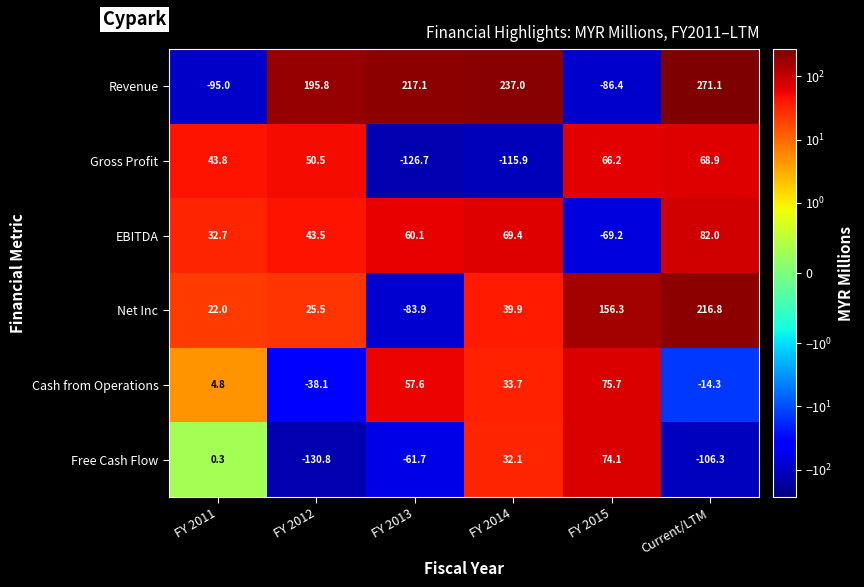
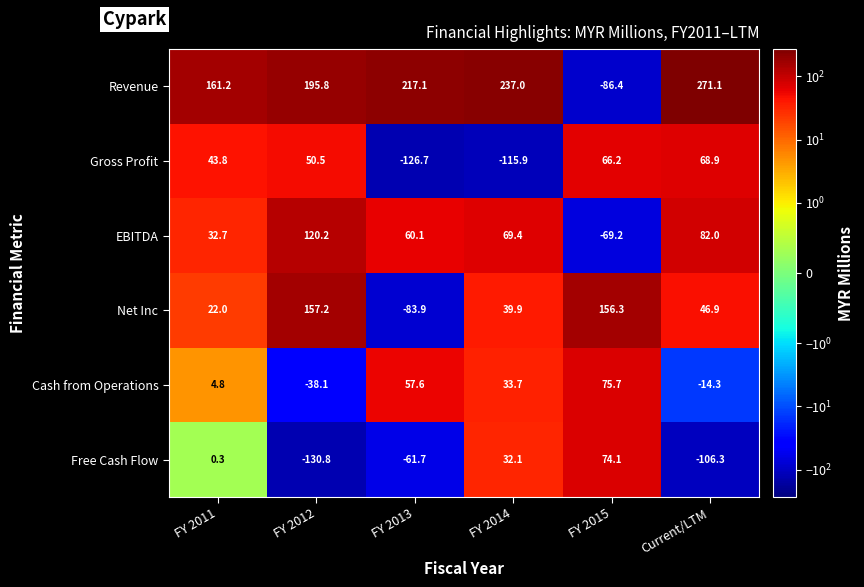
  {
    "Revenue": {
-     "FY 2011": -95.0,
+     "FY 2011": 161.2,
      "FY 2012": 195.8,
      "FY 2013": 217.1,
      "FY 2014": 237.0,
      "FY 2015": -86.4,
      "Current/LTM": 271.1
    },
    "Gross Profit": {
      "FY 2011": 43.8,
      "FY 2012": 50.5,
      "FY 2013": -126.7,
      "FY 2014": -115.9,
      "FY 2015": 66.2,
      "Current/LTM": 68.9
    },
    "EBITDA": {
      "FY 2011": 32.7,
-     "FY 2012": 43.5,
+     "FY 2012": 120.2,
      "FY 2013": 60.1,
      "FY 2014": 69.4,
      "FY 2015": -69.2,
      "Current/LTM": 82.0
    },
    "Net Inc": {
      "FY 2011": 22.0,
-     "FY 2012": 25.5,
+     "FY 2012": 157.2,
      "FY 2013": -83.9,
      "FY 2014": 39.9,
      "FY 2015": 156.3,
-     "Current/LTM": 216.8
+     "Current/LTM": 46.9
    },
    "Cash from Operations": {
      "FY 2011": 4.8,
      "FY 2012": -38.1,
      "FY 2013": 57.6,
      "FY 2014": 33.7,
      "FY 2015": 75.7,
      "Current/LTM": -14.3
    },
    "Free Cash Flow": {
      "FY 2011": 0.3,
      "FY 2012": -130.8,
      "FY 2013": -61.7,
      "FY 2014": 32.1,
      "FY 2015": 74.1,
      "Current/LTM": -106.3
    }
  }
